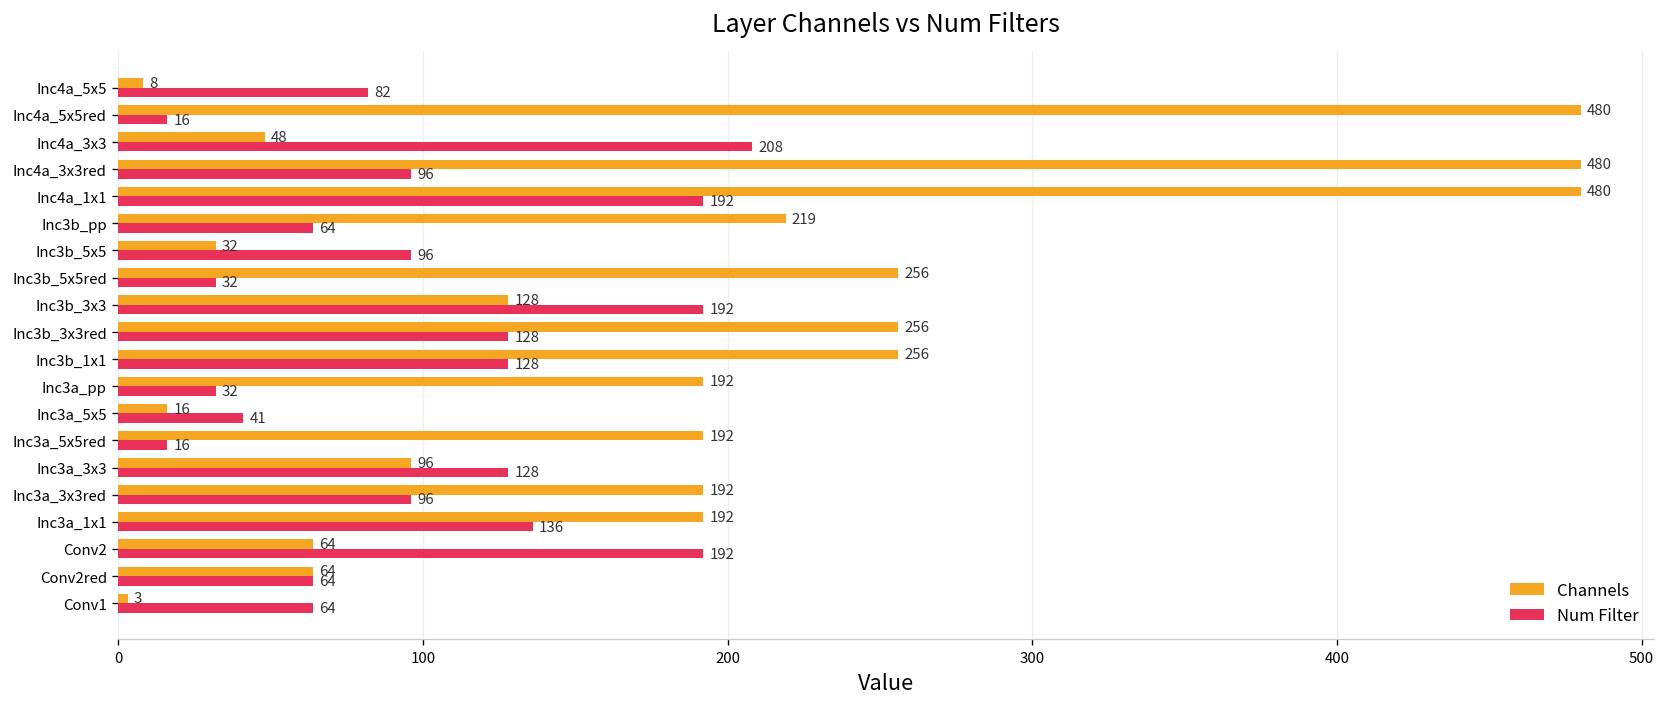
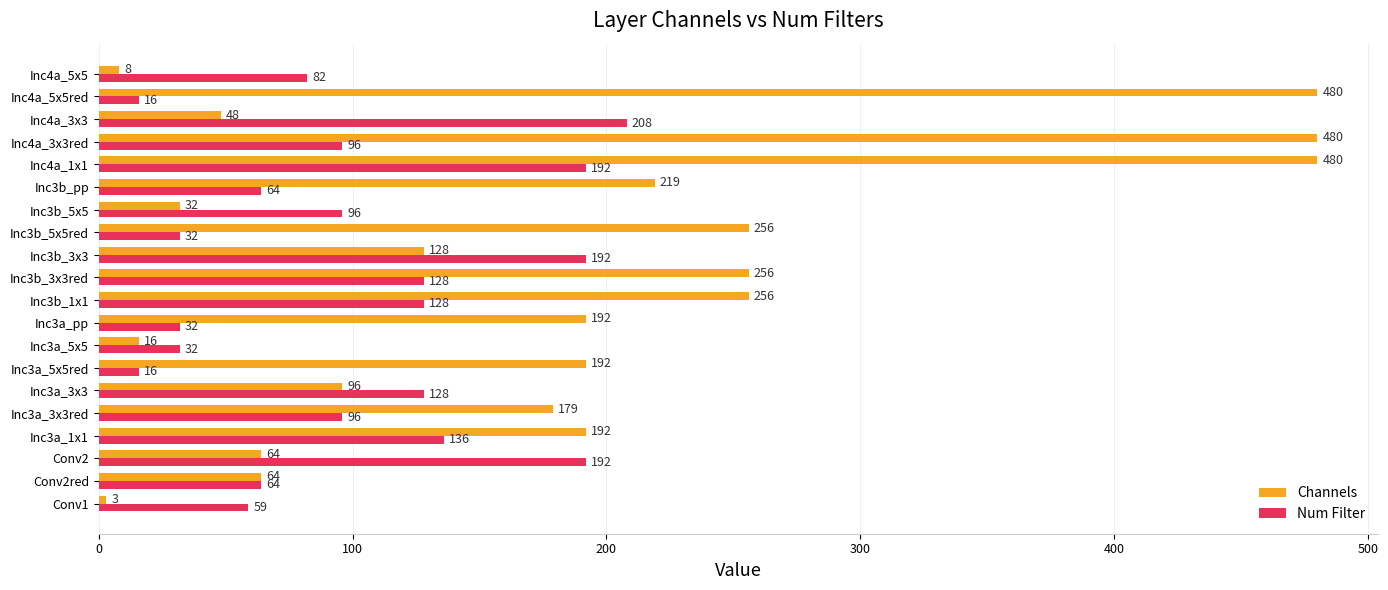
  {
    "Channels": {
      "Inc4a_5x5": 8,
      "Inc4a_5x5red": 480,
      "Inc4a_3x3": 48,
      "Inc4a_3x3red": 480,
      "Inc4a_1x1": 480,
      "Inc3b_pp": 219,
      "Inc3b_5x5": 32,
      "Inc3b_5x5red": 256,
      "Inc3b_3x3": 128,
      "Inc3b_3x3red": 256,
      "Inc3b_1x1": 256,
      "Inc3a_pp": 192,
      "Inc3a_5x5": 16,
      "Inc3a_5x5red": 192,
      "Inc3a_3x3": 96,
-     "Inc3a_3x3red": 192,
+     "Inc3a_3x3red": 179,
      "Inc3a_1x1": 192,
      "Conv2": 64,
      "Conv1": 3
    },
    "Num Filter": {
      "Inc4a_5x5": 82,
      "Inc4a_5x5red": 16,
      "Inc4a_3x3": 208,
      "Inc4a_3x3red": 96,
      "Inc4a_1x1": 192,
      "Inc3b_pp": 64,
      "Inc3b_5x5": 96,
      "Inc3b_5x5red": 32,
      "Inc3b_3x3": 192,
      "Inc3b_3x3red": 128,
      "Inc3b_1x1": 128,
      "Inc3a_pp": 32,
-     "Inc3a_5x5": 41,
+     "Inc3a_5x5": 32,
      "Inc3a_5x5red": 16,
      "Inc3a_3x3": 128,
      "Inc3a_3x3red": 96,
      "Inc3a_1x1": 136,
      "Conv2": 192,
-     "Conv1": 64
+     "Conv1": 59
    }
  }
